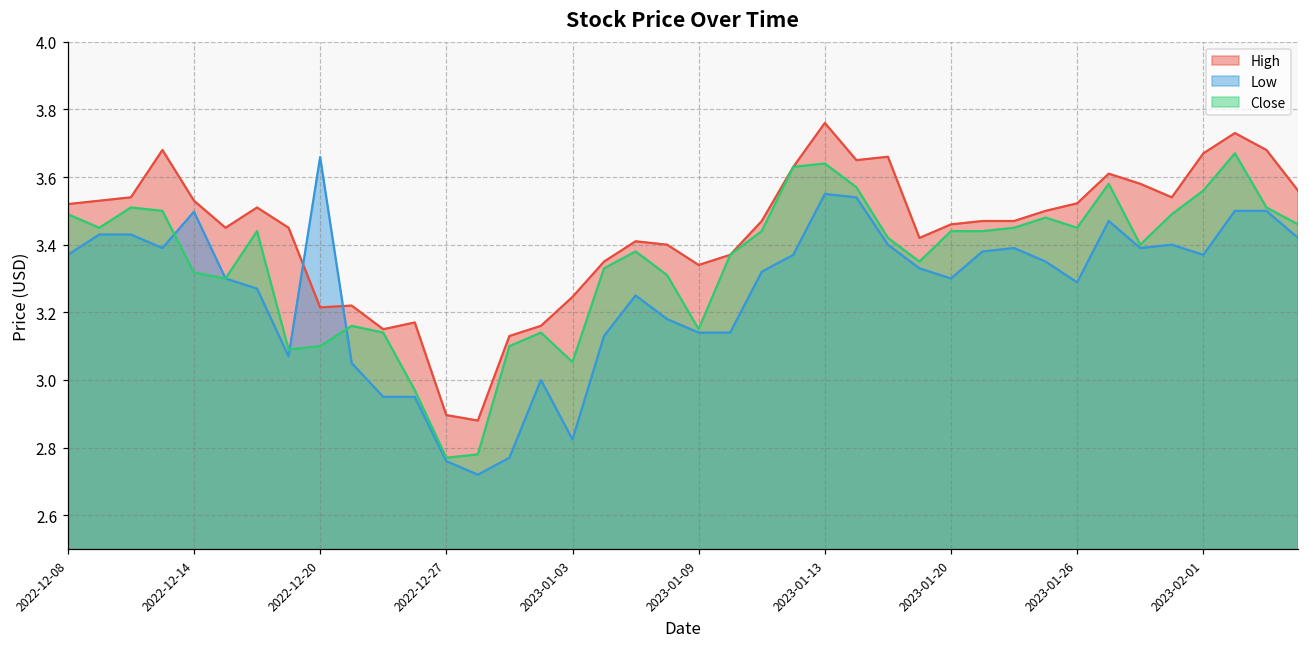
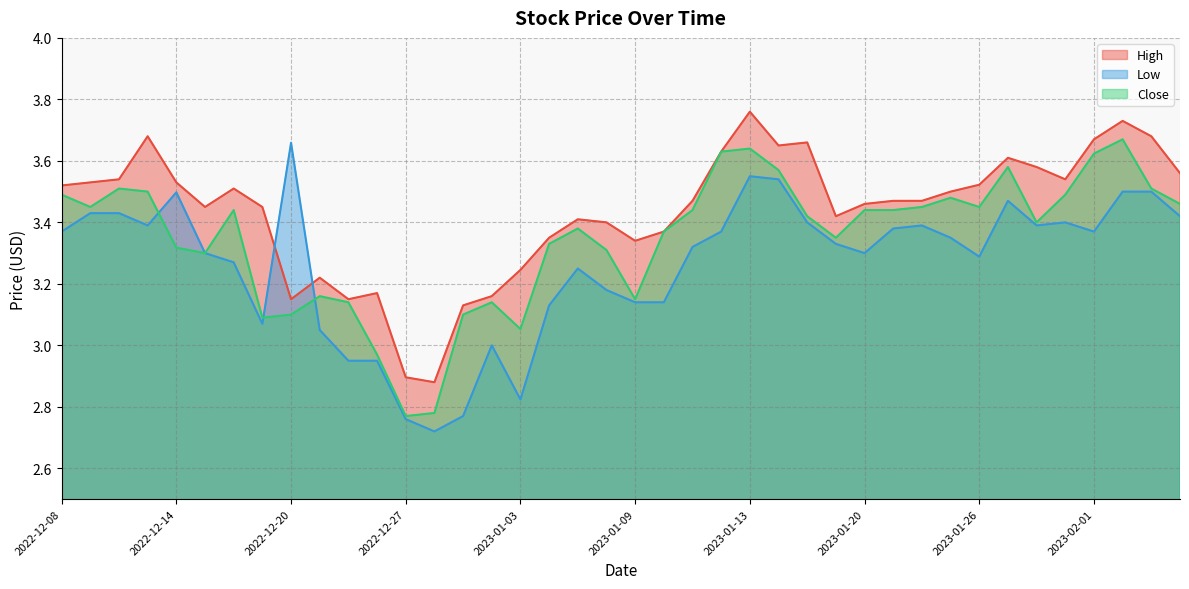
  {
    "High": {
      "2022-12-08": 3.52,
      "2022-12-14": 3.53,
-     "2022-12-20": 3.21,
+     "2022-12-20": 3.15,
      "2022-12-27": 2.90,
      "2023-01-03": 3.25,
      "2023-01-09": 3.34,
      "2023-01-13": 3.76,
      "2023-01-20": 3.46,
      "2023-01-26": 3.52,
      "2023-02-01": 3.67
    },
    "Low": {
      "2022-12-08": 3.37,
      "2022-12-14": 3.50,
      "2022-12-20": 3.66,
      "2022-12-27": 2.76,
      "2023-01-03": 2.82,
      "2023-01-09": 3.14,
      "2023-01-13": 3.55,
      "2023-01-20": 3.30,
      "2023-01-26": 3.29,
      "2023-02-01": 3.37
    },
    "Close": {
      "2022-12-08": 3.49,
      "2022-12-14": 3.32,
      "2022-12-20": 3.10,
      "2022-12-27": 2.77,
      "2023-01-03": 3.05,
      "2023-01-09": 3.15,
      "2023-01-13": 3.64,
      "2023-01-20": 3.44,
      "2023-01-26": 3.45,
-     "2023-02-01": 3.56
+     "2023-02-01": 3.62
    }
  }
